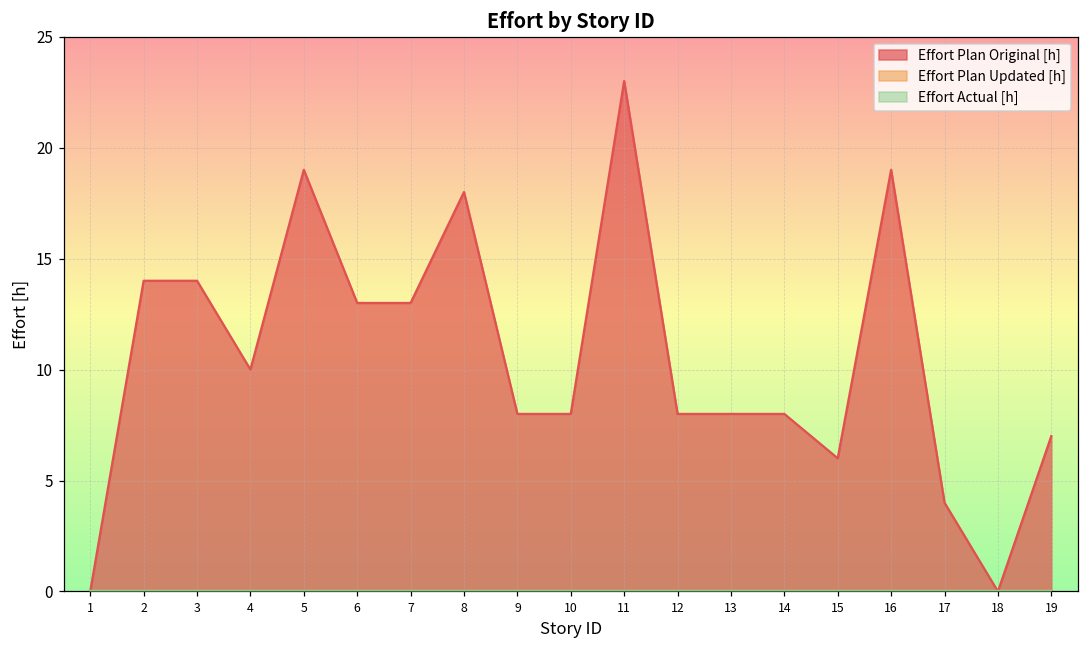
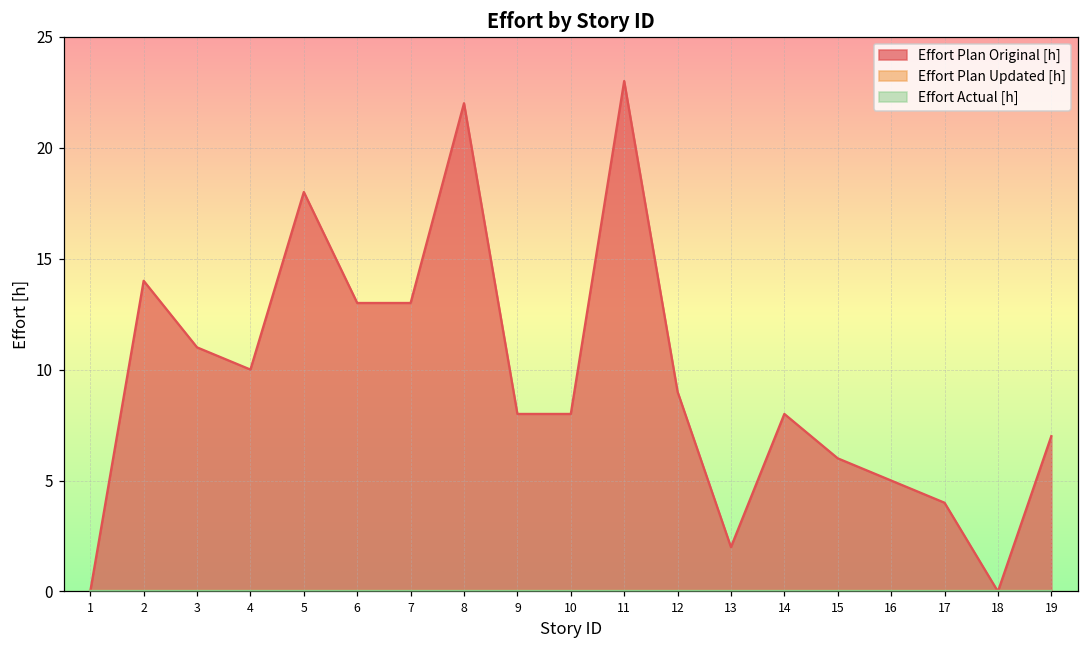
  {
    "Effort Plan Original [h]": {
      "2": 14,
-     "3": 14,
+     "3": 11,
      "4": 10,
-     "5": 19,
+     "5": 18,
      "6": 13,
      "7": 13,
-     "8": 18,
+     "8": 22,
      "9": 8,
      "10": 8,
      "11": 23,
-     "12": 8,
-     "13": 8,
+     "12": 9,
+     "13": 2,
      "14": 8,
      "15": 6,
-     "16": 19,
+     "16": 5,
      "17": 4,
      "19": 7
    },
    "Effort Actual [h]": {
      "2": 0,
      "3": 0,
      "4": 0,
      "5": 0,
      "6": 0,
      "7": 0,
      "8": 0,
      "9": 0,
      "10": 0,
      "11": 0,
      "12": 0,
      "13": 0,
      "14": 0,
      "15": 0,
      "16": 0,
      "17": 0,
      "19": 0
    }
  }
